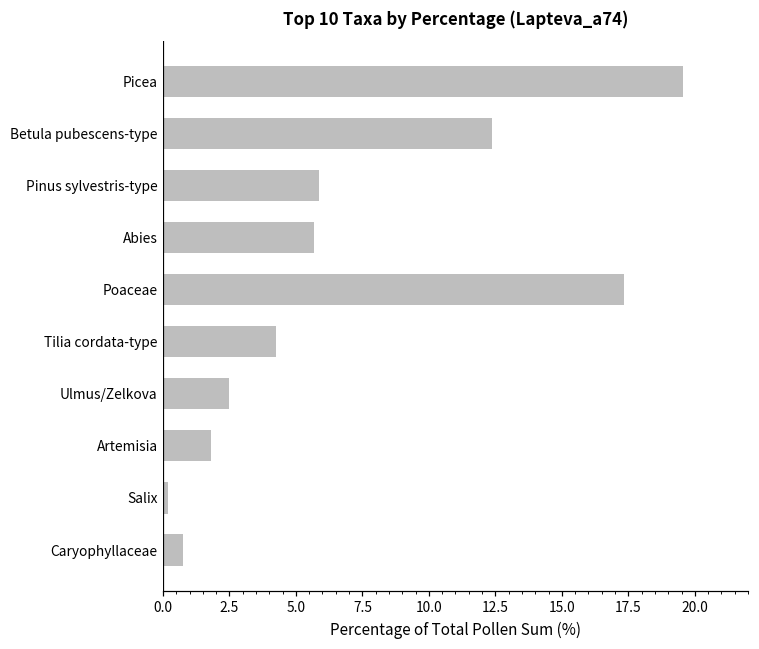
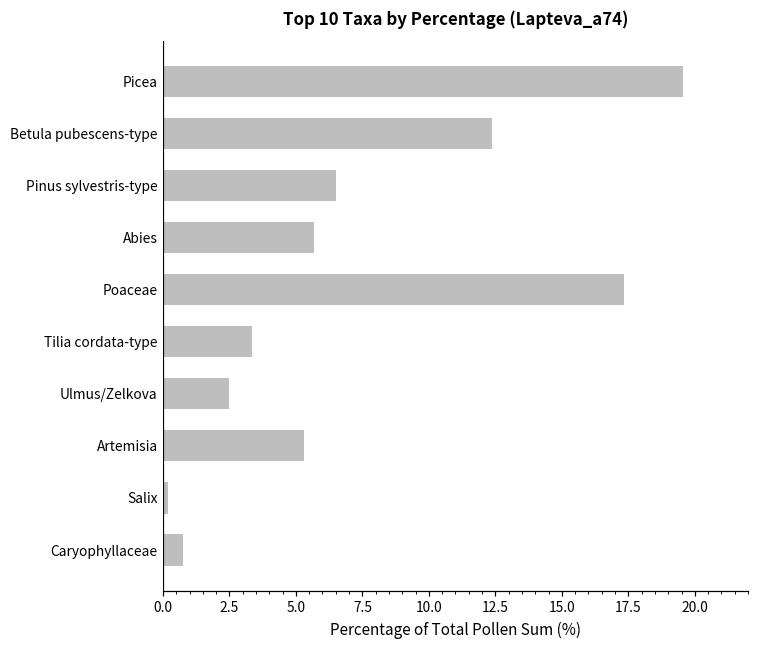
  {
    "Picea": 19.5,
    "Betula pubescens-type": 12.4,
-   "Pinus sylvestris-type": 5.9,
+   "Pinus sylvestris-type": 6.5,
    "Abies": 5.7,
    "Poaceae": 17.3,
-   "Tilia cordata-type": 4.3,
+   "Tilia cordata-type": 3.3,
    "Ulmus/Zelkova": 2.5,
-   "Artemisia": 1.8,
+   "Artemisia": 5.3,
    "Salix": 0.2,
    "Caryophyllaceae": 0.7
  }
